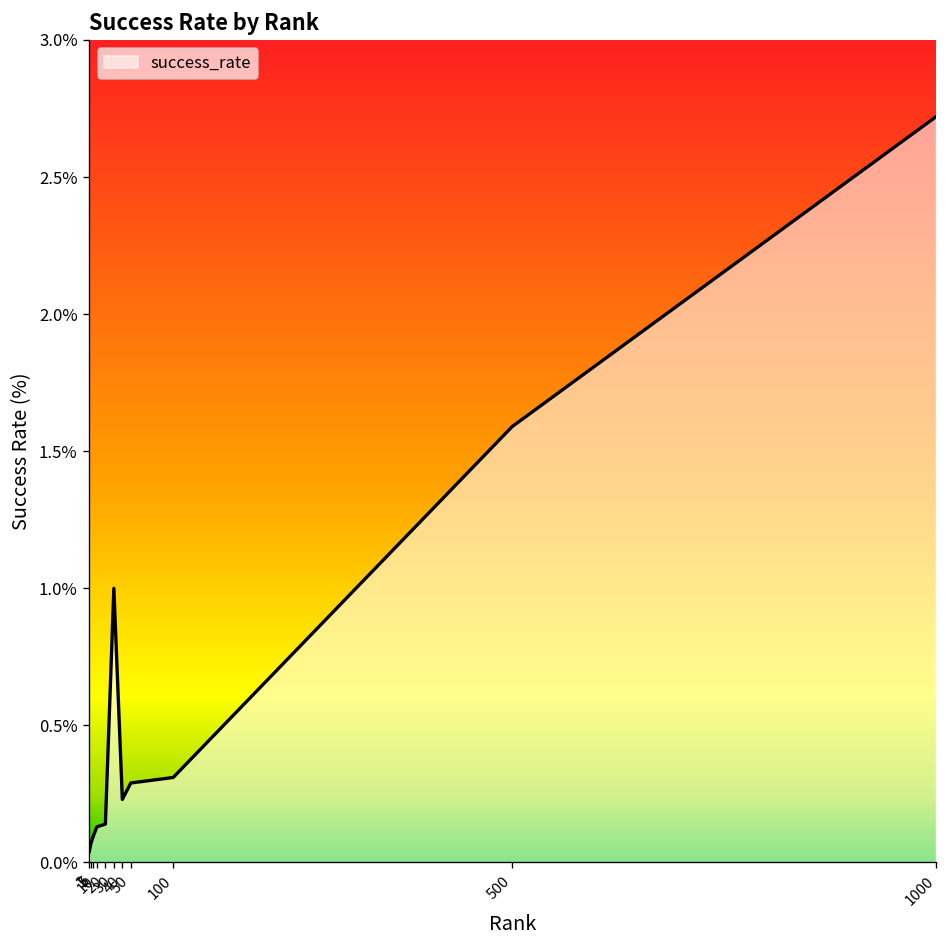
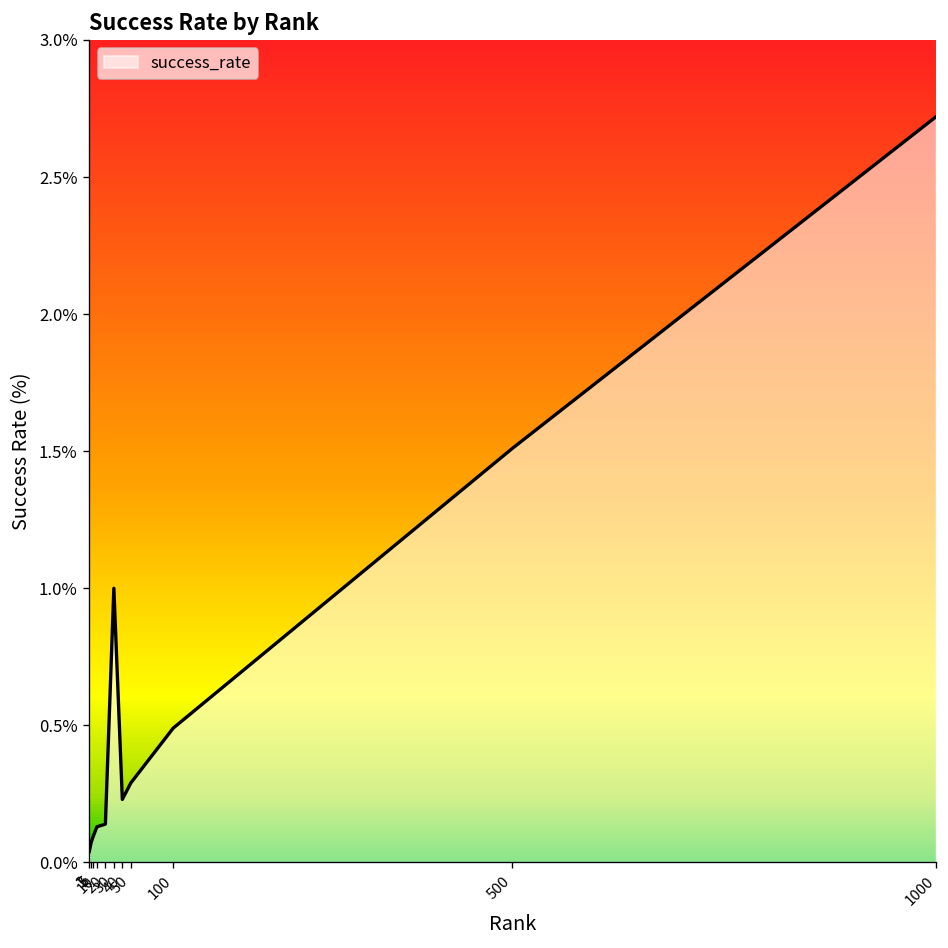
  {
    "1": "0.04%",
    "3": "0.07%",
    "5": "0.09%",
    "10": "0.13%",
    "20": "0.14%",
    "30": "1.00%",
    "40": "0.23%",
    "50": "0.29%",
-   "100": "0.31%",
-   "500": "1.59%",
+   "100": "0.49%",
+   "500": "1.51%",
    "1000": "2.72%"
  }
